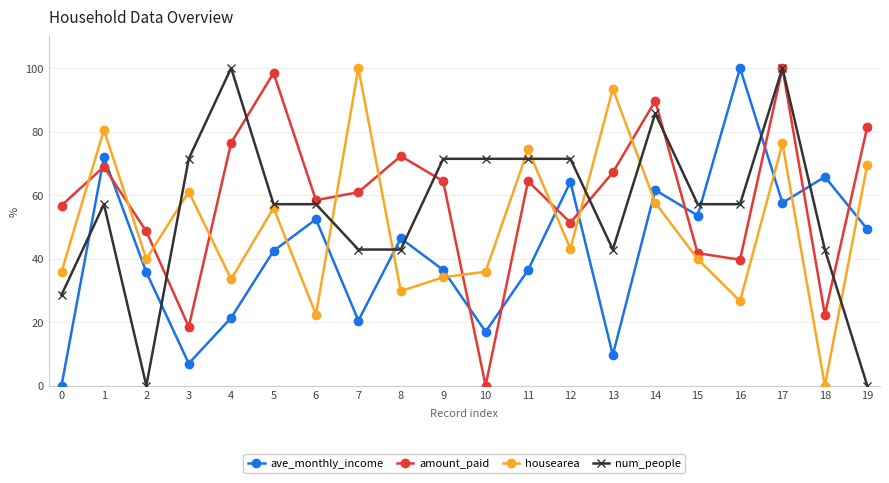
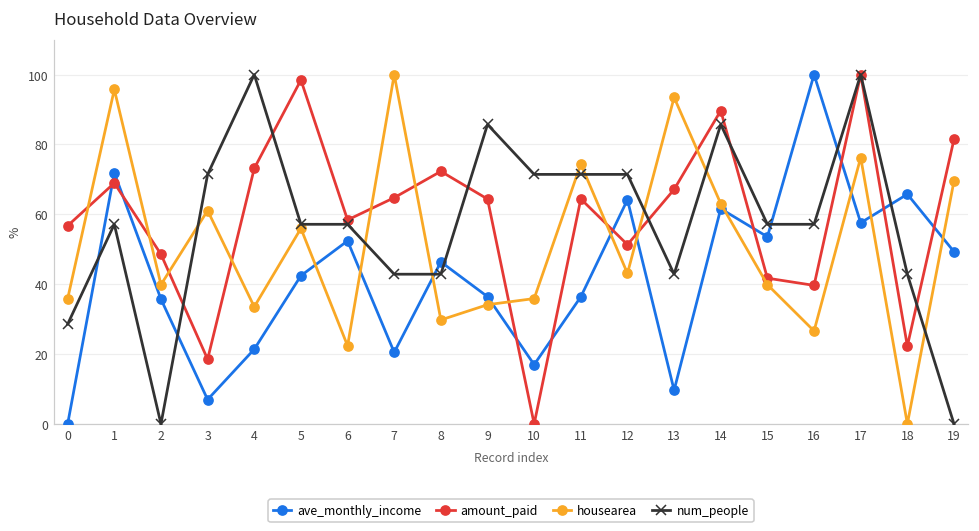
  {
    "ave_monthly_income": {
      "0": 0,
      "1": 72,
      "2": 36,
      "3": 7,
      "4": 21,
      "5": 42,
      "6": 52,
      "7": 20,
      "8": 46,
      "9": 36,
      "10": 17,
      "11": 36,
      "12": 64,
      "13": 10,
      "14": 62,
      "15": 54,
      "16": 100,
      "17": 58,
      "18": 66,
      "19": 49
    },
    "amount_paid": {
      "0": 57,
      "1": 69,
      "2": 49,
      "3": 19,
-     "4": 76,
+     "4": 73,
      "5": 98,
      "6": 58,
-     "7": 61,
+     "7": 65,
      "8": 72,
      "9": 64,
      "10": 0,
      "11": 64,
      "12": 51,
      "13": 67,
      "14": 90,
      "15": 42,
      "16": 40,
      "18": 22,
      "19": 81
    },
    "housearea": {
      "0": 36,
-     "1": 81,
+     "1": 96,
      "2": 40,
      "3": 61,
      "4": 34,
      "5": 56,
      "6": 22,
      "7": 100,
      "8": 30,
      "9": 34,
      "10": 36,
      "11": 74,
      "12": 43,
      "13": 93,
-     "14": 58,
+     "14": 63,
      "15": 40,
      "16": 27,
      "17": 76,
      "18": 0,
      "19": 70
    },
    "num_people": {
      "0": 29,
      "1": 57,
      "2": 0,
      "3": 71,
      "4": 100,
      "5": 57,
      "6": 57,
      "7": 43,
      "8": 43,
-     "9": 71,
+     "9": 86,
      "10": 71,
      "11": 71,
      "12": 71,
      "13": 43,
      "14": 86,
      "15": 57,
      "16": 57,
      "18": 43,
      "19": 0
    }
  }
